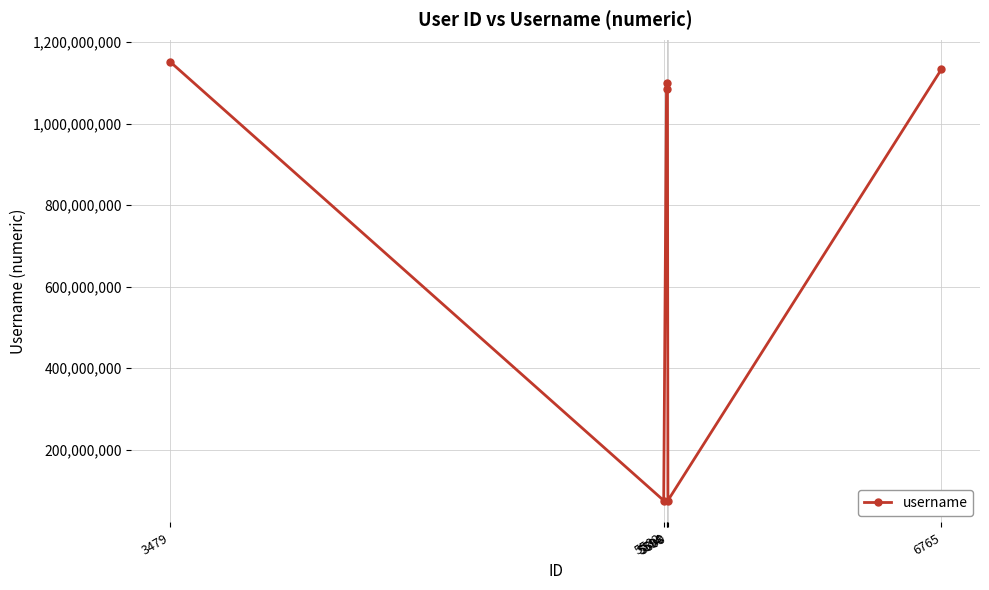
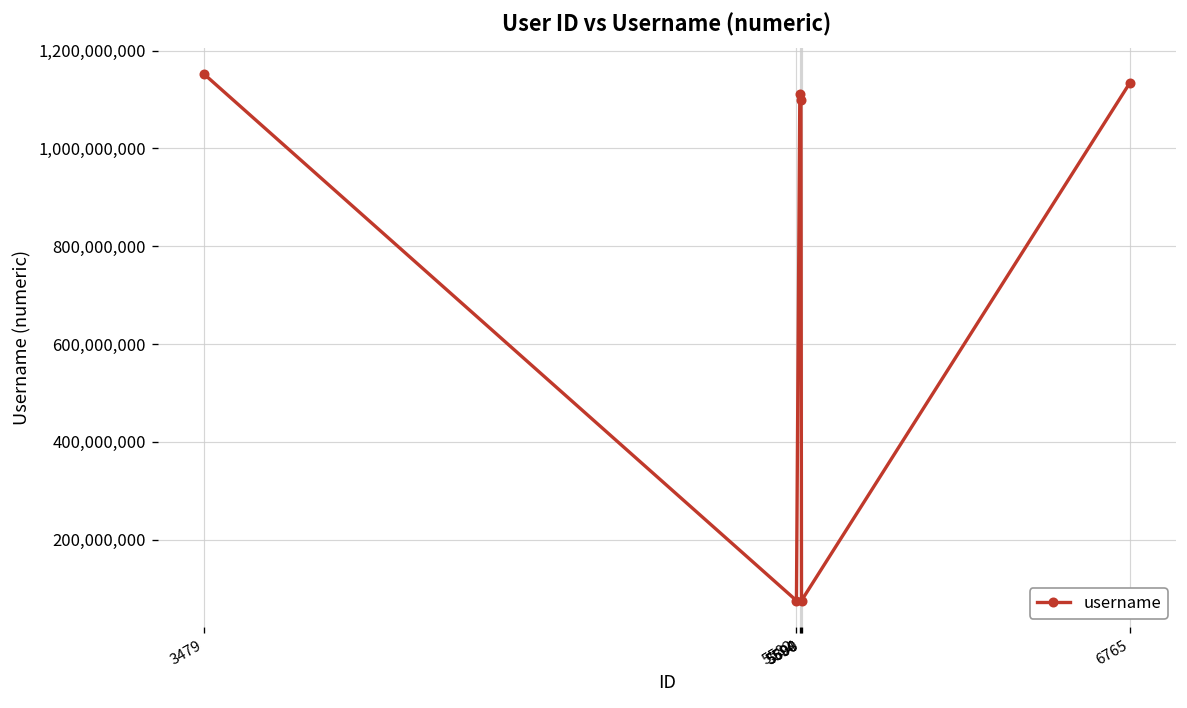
  {
    "3479": "1,150,000,000",
    "5582": "80,000,000",
-   "5594": "1,090,000,000",
+   "5594": "1,110,000,000",
    "5598": "1,100,000,000",
    "5600": "80,000,000",
    "6765": "1,130,000,000"
  }
